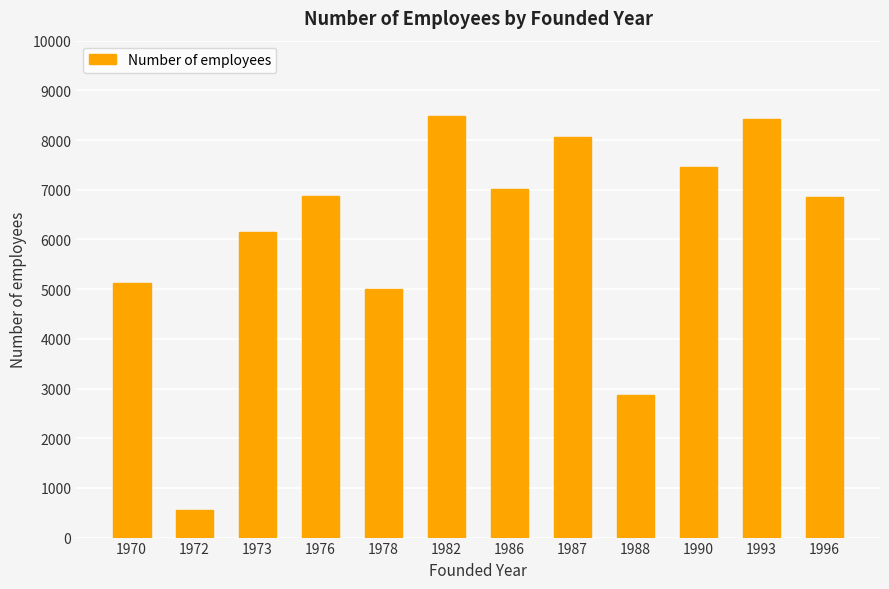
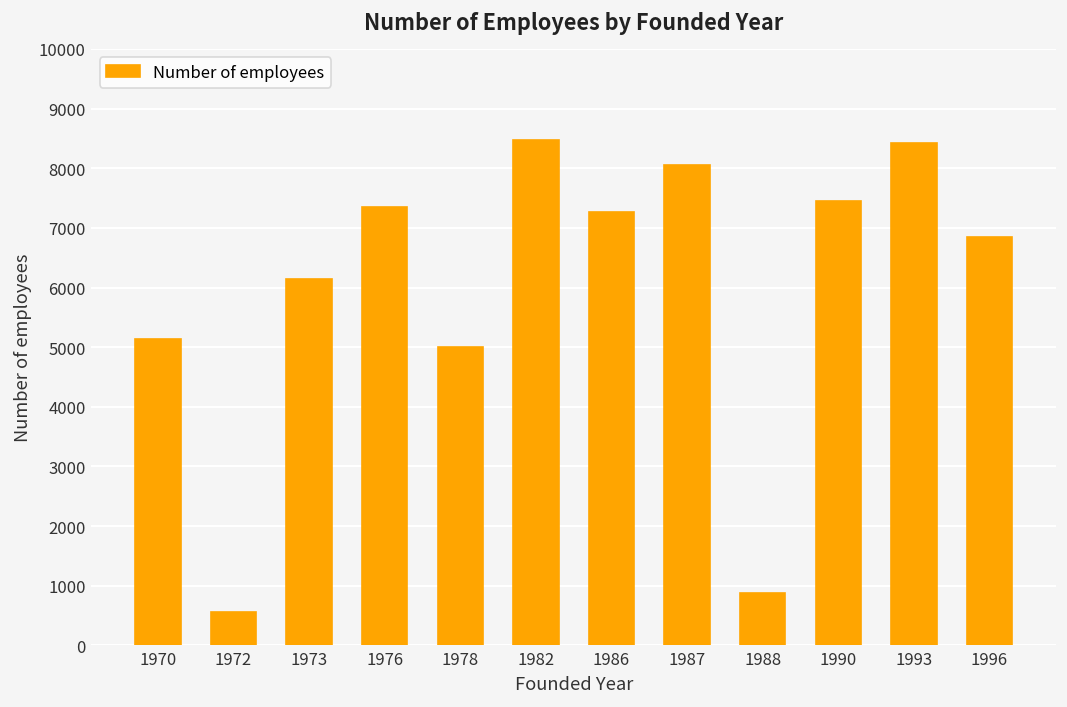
  {
    "1970": 5100,
    "1972": 600,
    "1973": 6100,
-   "1976": 6900,
+   "1976": 7400,
    "1978": 5000,
    "1982": 8500,
-   "1986": 7000,
+   "1986": 7300,
    "1987": 8100,
-   "1988": 2900,
+   "1988": 900,
    "1990": 7400,
    "1993": 8400,
    "1996": 6900
  }
